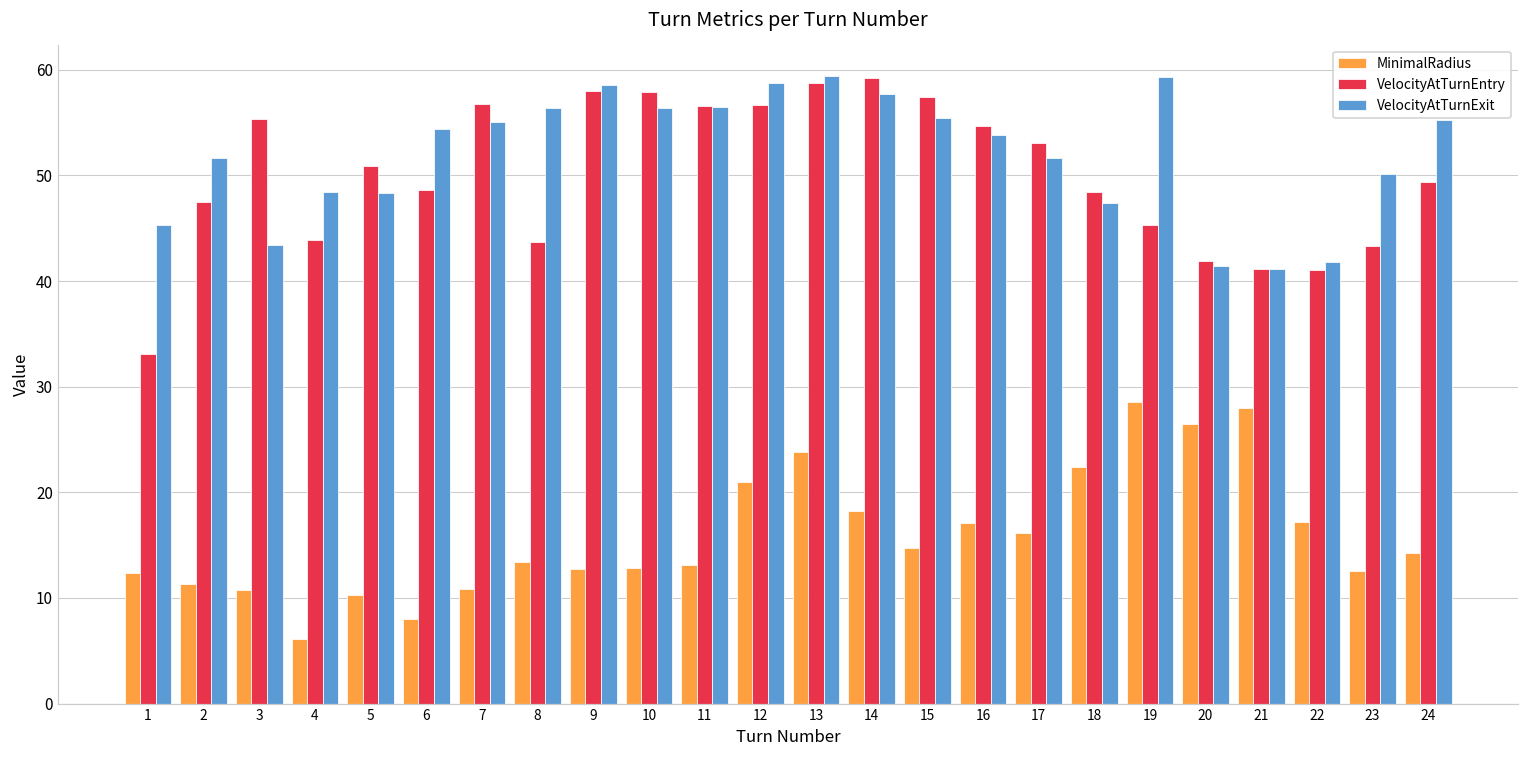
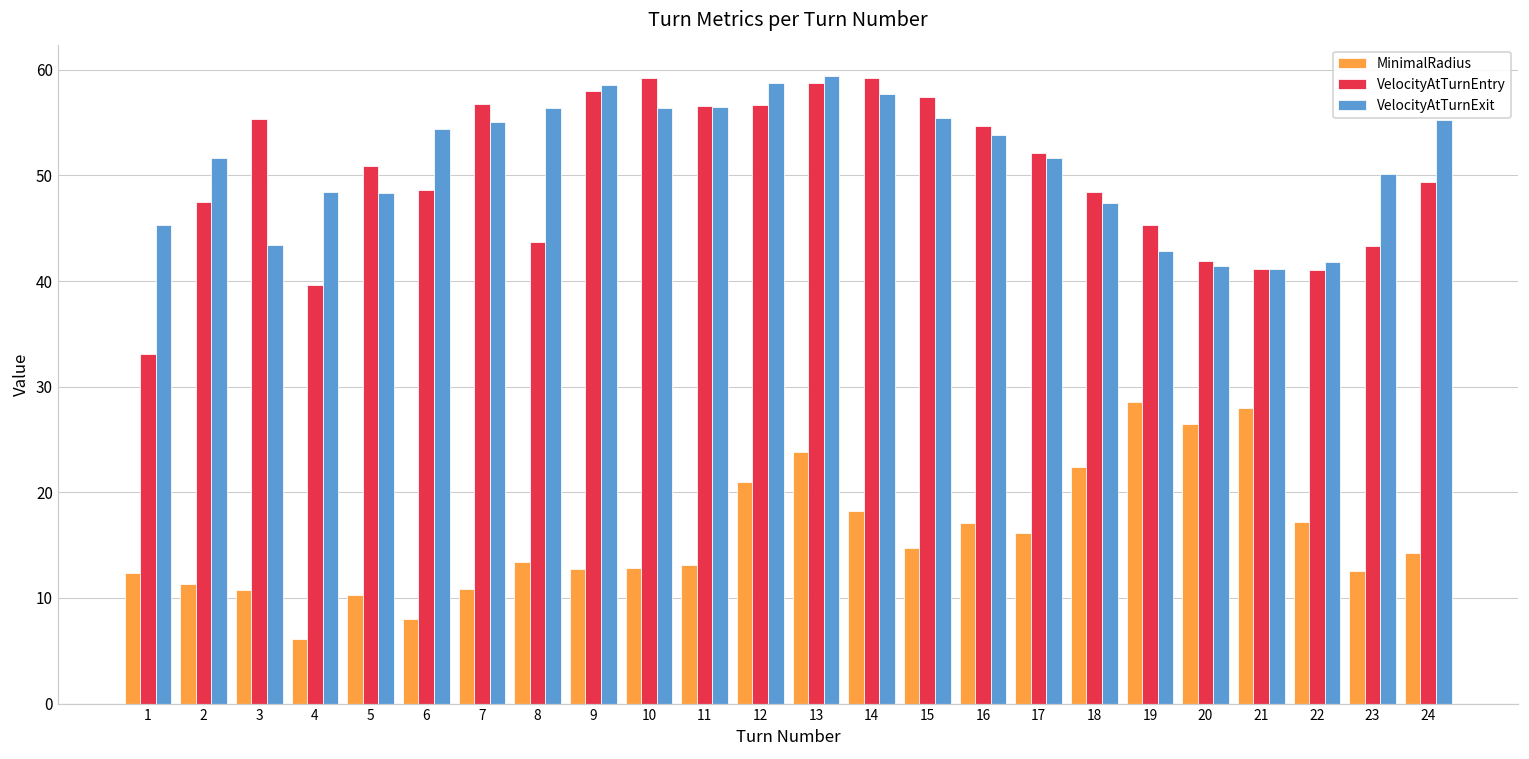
  {
    "MinimalRadius": {
      "1": 12,
      "2": 11,
      "3": 11,
      "4": 6,
      "5": 10,
      "6": 8,
      "7": 11,
      "8": 13,
      "9": 13,
      "10": 13,
      "11": 13,
      "12": 21,
      "13": 24,
      "14": 18,
      "15": 15,
      "16": 17,
      "17": 16,
      "18": 22,
      "19": 29,
      "20": 26,
      "21": 28,
      "22": 17,
      "23": 13,
      "24": 14
    },
    "VelocityAtTurnEntry": {
      "1": 33,
      "2": 48,
      "3": 55,
-     "4": 44,
+     "4": 40,
      "5": 51,
      "6": 49,
      "7": 57,
      "8": 44,
      "9": 58,
-     "10": 58,
+     "10": 59,
      "11": 57,
      "12": 57,
      "13": 59,
      "14": 59,
      "15": 57,
      "16": 55,
-     "17": 53,
+     "17": 52,
      "18": 48,
      "19": 45,
      "20": 42,
      "21": 41,
      "22": 41,
      "23": 43,
      "24": 49
    },
    "VelocityAtTurnExit": {
      "1": 45,
      "2": 52,
      "3": 43,
      "4": 48,
      "5": 48,
      "6": 54,
      "7": 55,
      "8": 56,
      "9": 59,
      "10": 56,
      "11": 57,
      "12": 59,
      "13": 59,
      "14": 58,
      "15": 55,
      "16": 54,
      "17": 52,
      "18": 47,
-     "19": 59,
+     "19": 43,
      "20": 41,
      "21": 41,
      "22": 42,
      "23": 50,
      "24": 55
    }
  }
